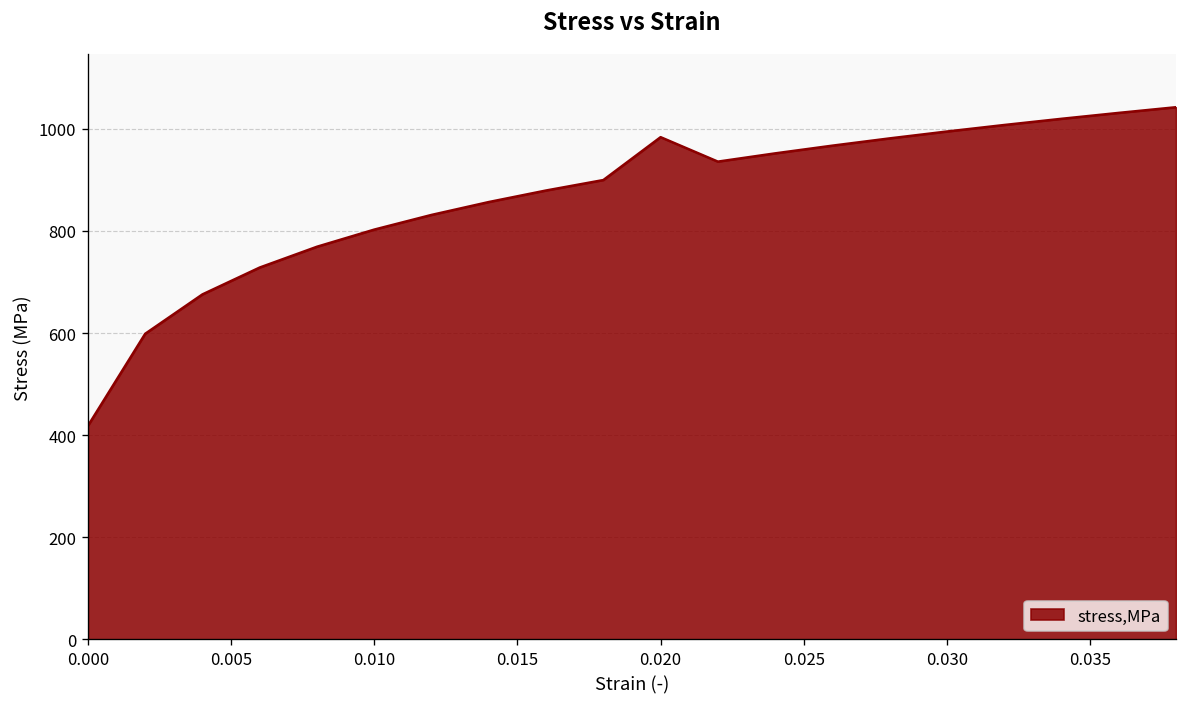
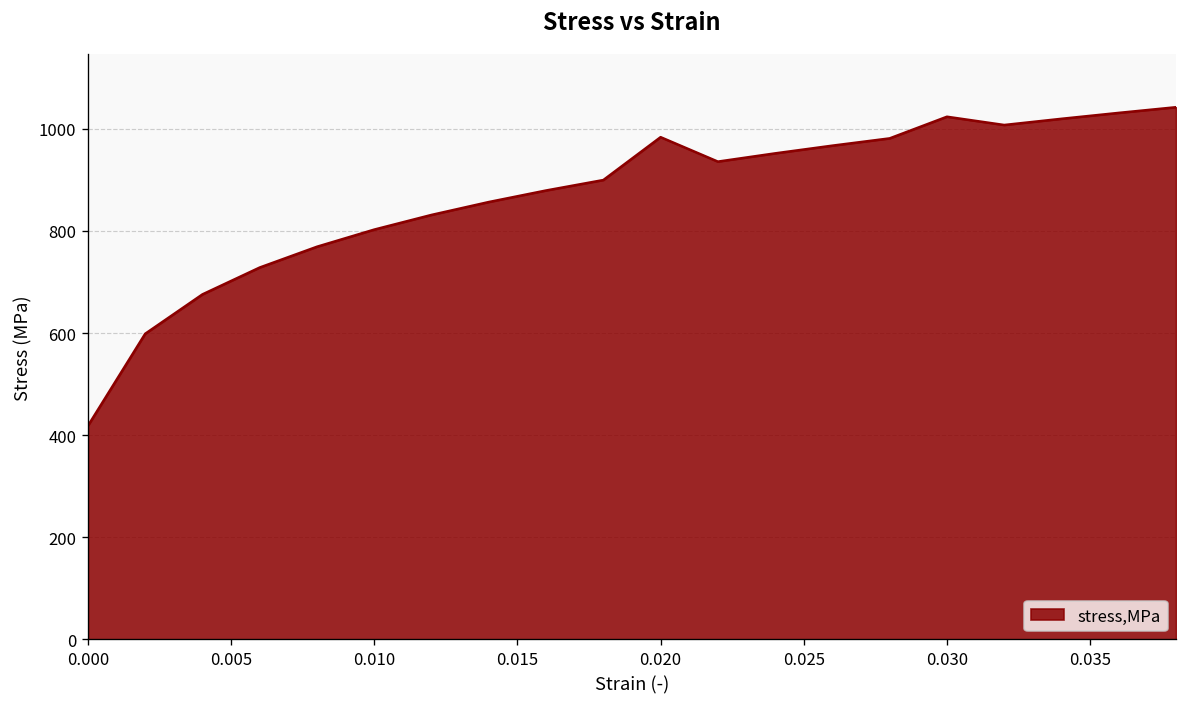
  {
    "0.000": 420,
    "0.010": 800,
    "0.020": 980,
-   "0.030": 990
+   "0.030": 1020
  }
